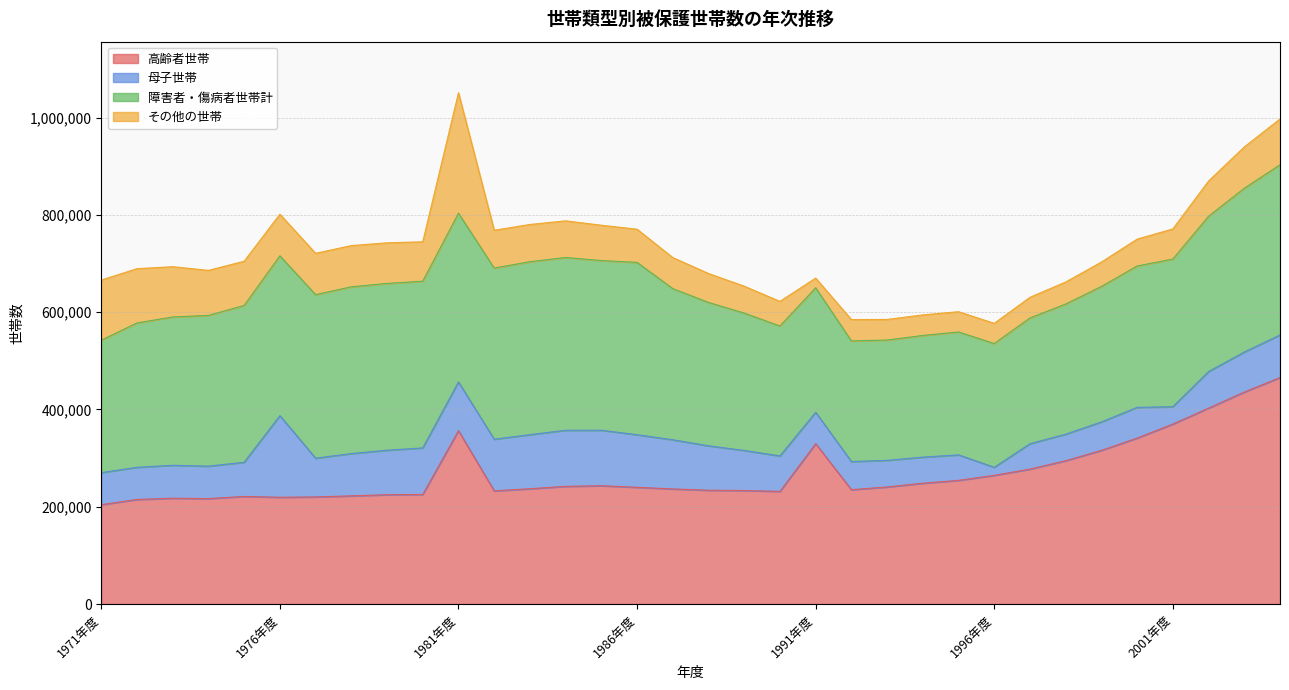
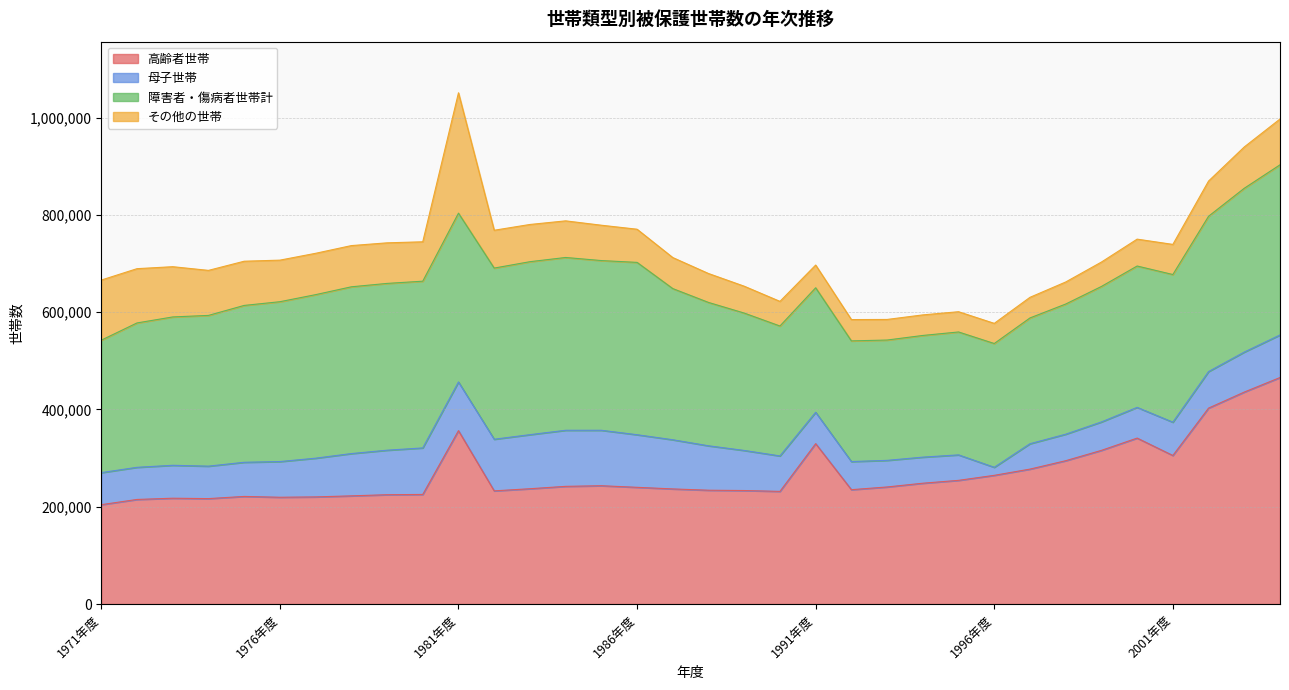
  {
    "高齢者世帯": {
      "1971年度": "200,000",
      "1976年度": "220,000",
      "1981年度": "360,000",
      "1986年度": "240,000",
      "1991年度": "330,000",
      "1996年度": "260,000",
-     "2001年度": "370,000"
+     "2001年度": "310,000"
    },
    "母子世帯": {
      "1971年度": "70,000",
-     "1976年度": "170,000",
+     "1976年度": "70,000",
      "1981年度": "100,000",
      "1986年度": "110,000",
      "1991年度": "60,000",
      "1996年度": "20,000",
-     "2001年度": "40,000"
+     "2001年度": "70,000"
    },
    "障害者・傷病者世帯計": {
      "1971年度": "270,000",
      "1976年度": "330,000",
      "1981年度": "350,000",
      "1986年度": "350,000",
      "1991年度": "260,000",
      "1996年度": "250,000",
      "2001年度": "300,000"
    },
    "その他の世帯": {
      "1971年度": "120,000",
      "1976年度": "90,000",
      "1981年度": "250,000",
      "1986年度": "70,000",
-     "1991年度": "20,000",
+     "1991年度": "50,000",
      "1996年度": "40,000",
      "2001年度": "60,000"
    }
  }
